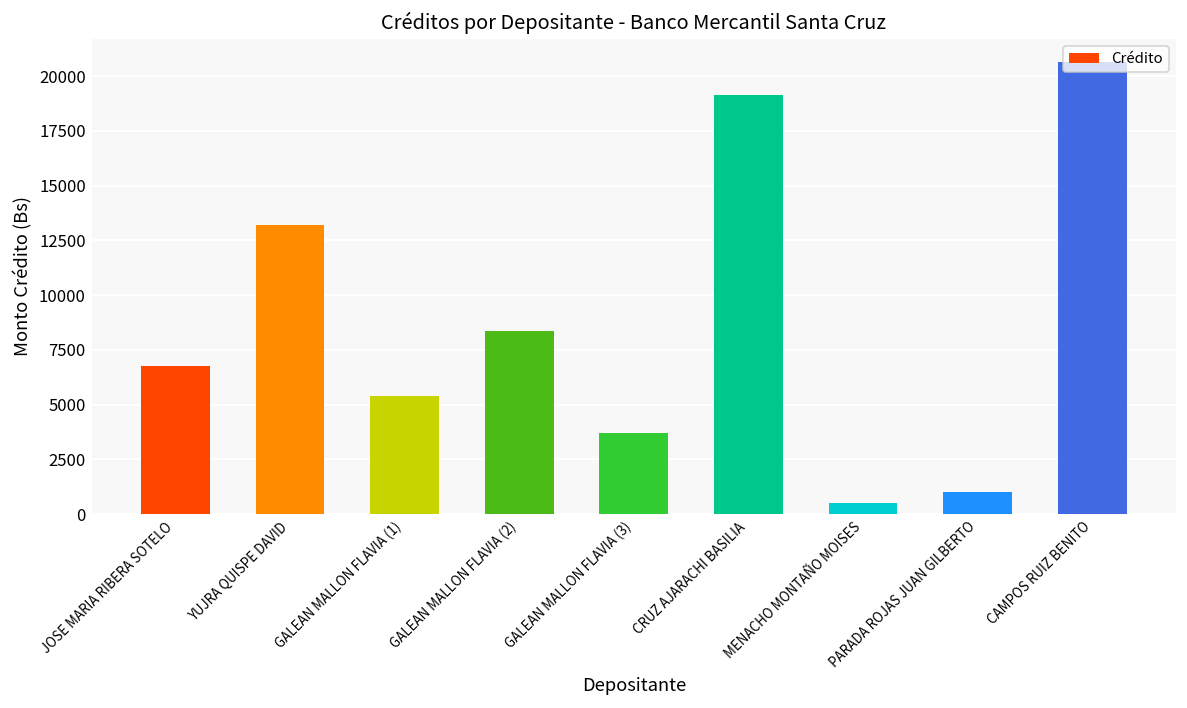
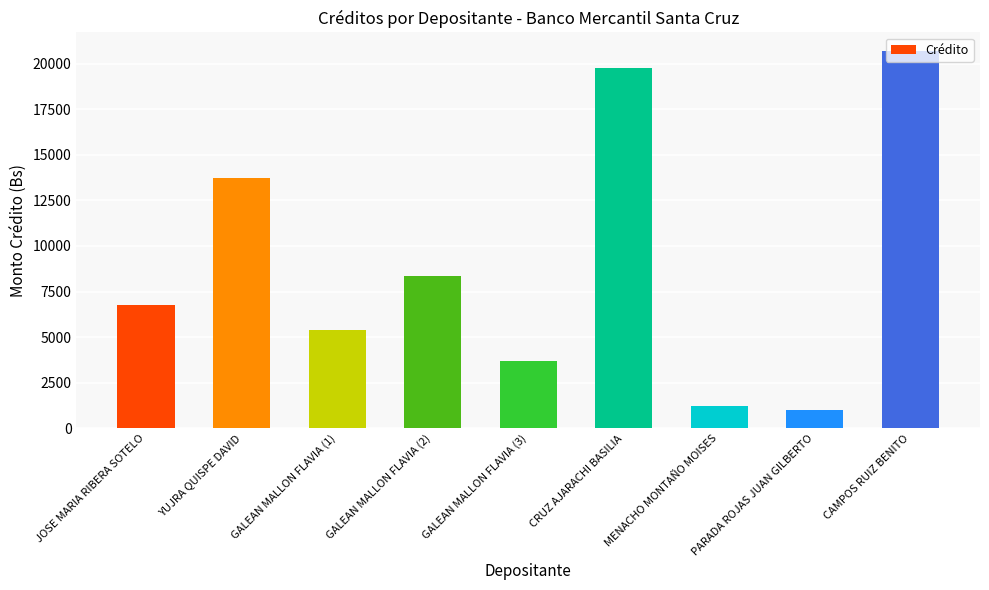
  {
    "JOSE MARIA RIBERA SOTELO": 6800,
-   "YUJRA QUISPE DAVID": 13200,
+   "YUJRA QUISPE DAVID": 13700,
    "GALEAN MALLON FLAVIA (1)": 5400,
    "GALEAN MALLON FLAVIA (2)": 8400,
    "GALEAN MALLON FLAVIA (3)": 3700,
-   "CRUZ AJARACHI BASILIA": 19100,
-   "MENACHO MONTAÑO MOISES": 500,
+   "CRUZ AJARACHI BASILIA": 19700,
+   "MENACHO MONTAÑO MOISES": 1200,
    "PARADA ROJAS JUAN GILBERTO": 1000
  }
